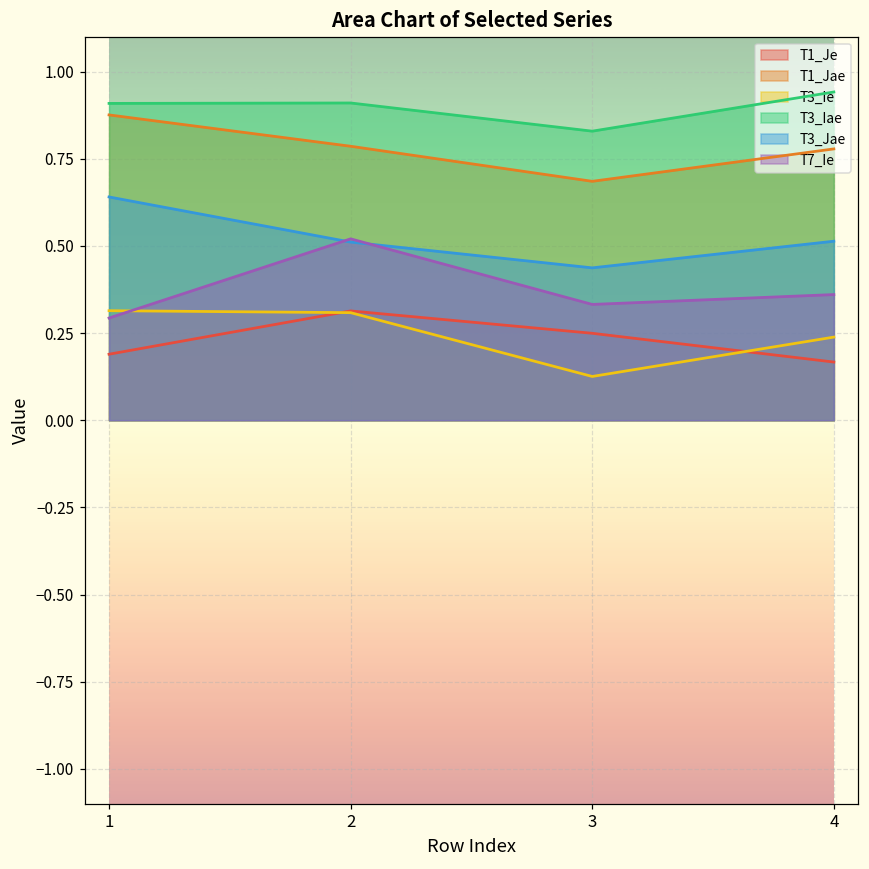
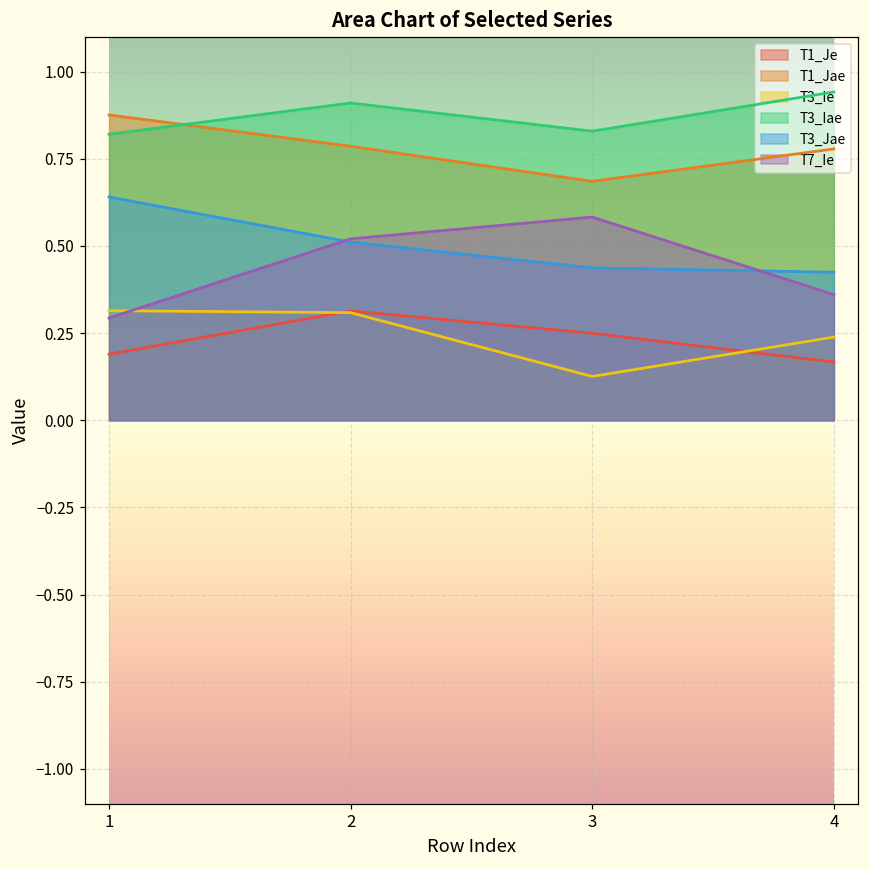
  {
    "T3_Iae": {
-     "1": 0.91,
+     "1": 0.82,
      "2": 0.91,
      "3": 0.83
    },
    "T3_Jae": {
      "1": 0.64,
      "2": 0.51,
      "3": 0.44,
-     "4": 0.51
+     "4": 0.42
    },
    "T7_Ie": {
      "1": 0.29,
      "2": 0.52,
-     "3": 0.33,
+     "3": 0.58,
      "4": 0.36
    }
  }
